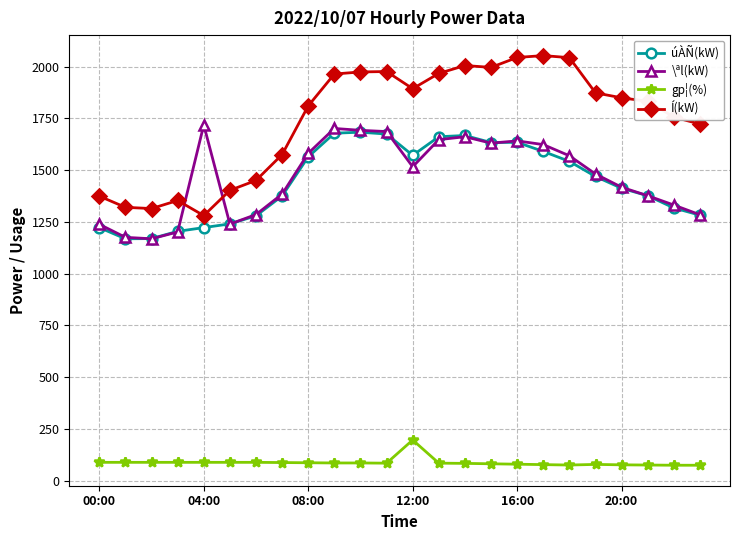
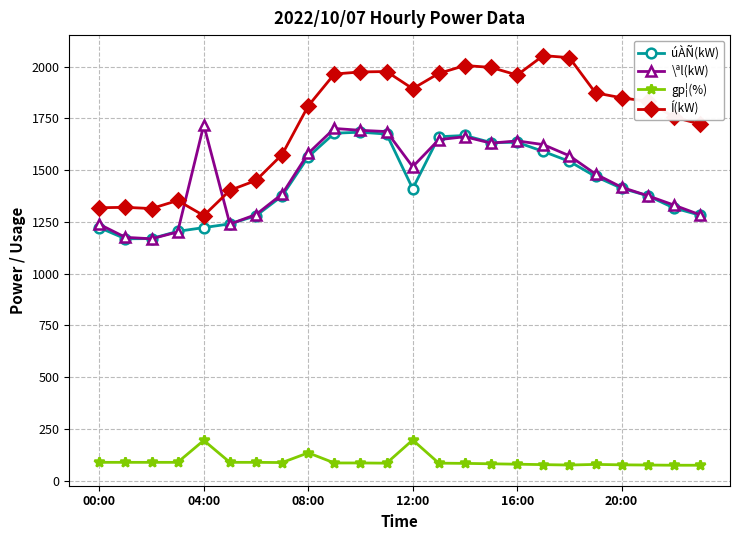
  {
    "úÀÑ(kW)": {
      "00:00": 1220,
      "04:00": 1220,
      "08:00": 1560,
-     "12:00": 1570
+     "12:00": 1410
    },
    "\\ªl(kW)": {
      "00:00": 1240,
      "04:00": 1720,
      "08:00": 1580,
      "12:00": 1520
    },
    "gp¦(%)": {
      "00:00": 90,
-     "04:00": 90,
-     "08:00": 90,
+     "04:00": 190,
+     "08:00": 130,
      "12:00": 200,
      "16:00": 80,
      "20:00": 80
    },
    "Í(kW)": {
-     "00:00": 1370,
+     "00:00": 1320,
      "04:00": 1280,
      "08:00": 1810,
      "12:00": 1890,
-     "16:00": 2040,
+     "16:00": 1960,
      "20:00": 1850
    }
  }
